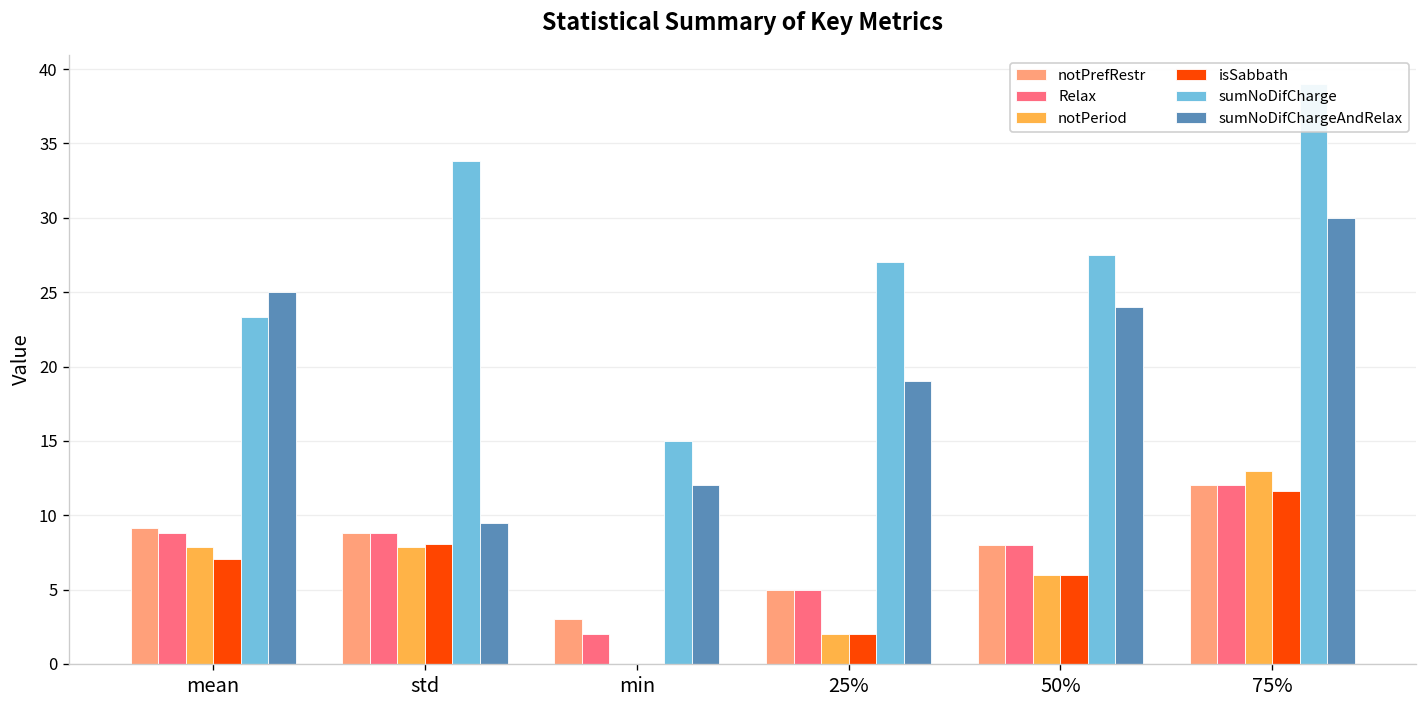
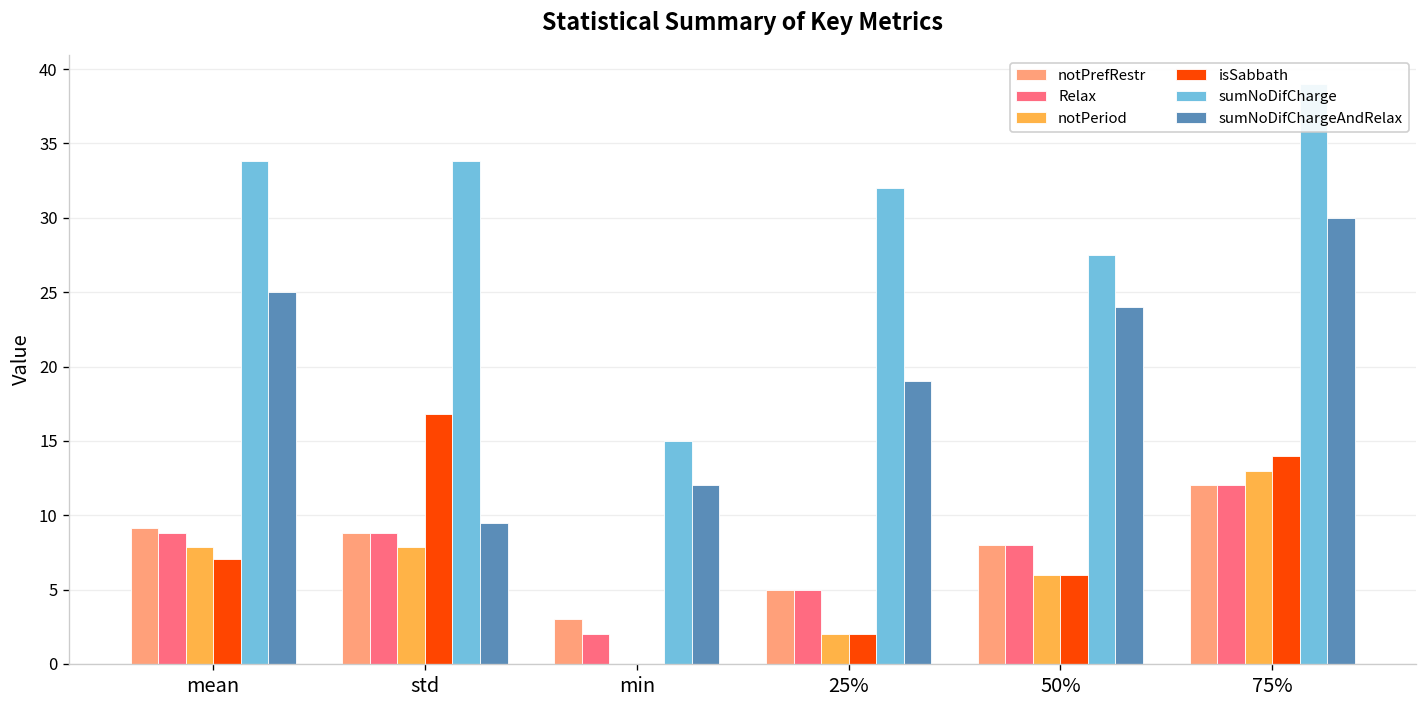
  {
    "isSabbath": {
      "mean": 7.1,
-     "std": 8.1,
+     "std": 16.8,
      "min": 0.0,
      "25%": 2.0,
      "50%": 6.0,
-     "75%": 11.6
+     "75%": 14.0
    },
    "sumNoDifCharge": {
-     "mean": 23.3,
+     "mean": 33.9,
      "std": 33.9,
      "min": 15.0,
-     "25%": 27,
+     "25%": 32,
      "50%": 27.5
    },
    "sumNoDifChargeAndRelax": {
      "mean": 25.0,
      "std": 9.5,
      "min": 12.0,
      "25%": 19.0,
      "50%": 24.0,
      "75%": 30.0
    }
  }
